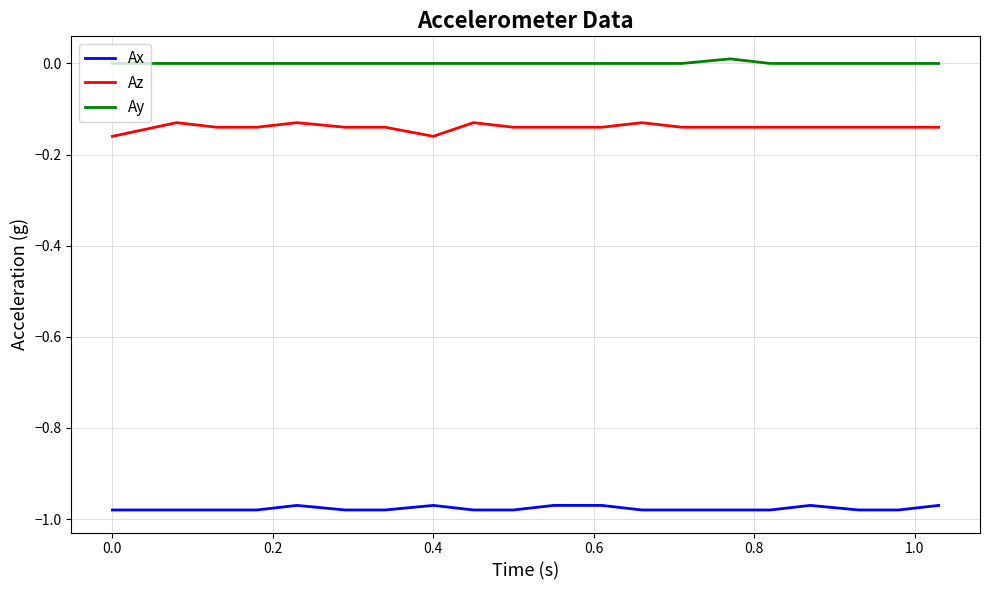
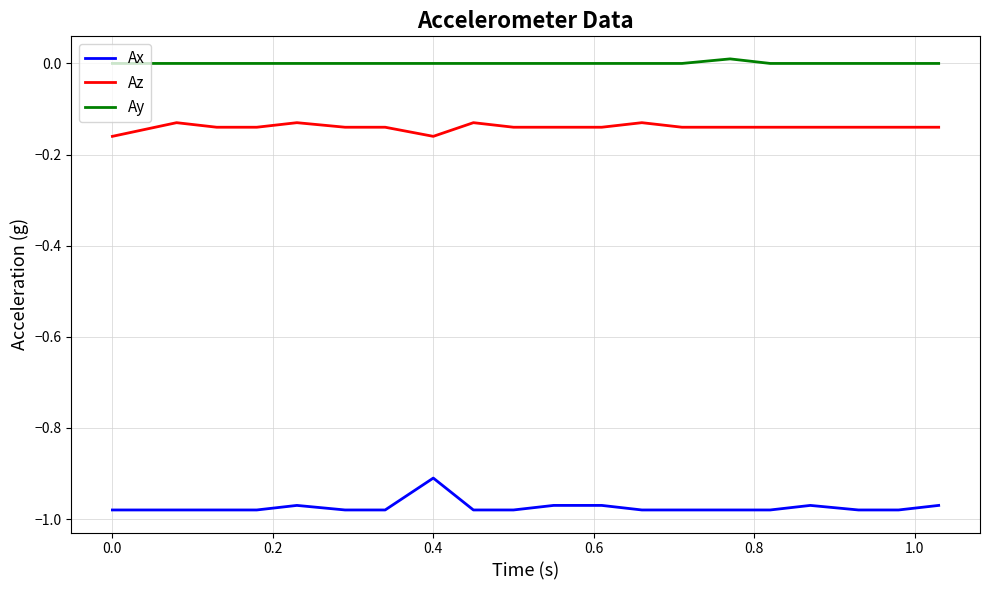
  {
    "Ax": {
      "0.0": -0.98,
-     "0.4": -0.97
+     "0.4": -0.91
    },
    "Az": {
      "0.0": -0.16,
      "0.4": -0.16
    },
    "Ay": {
      "0.4": 0.00
    }
  }
